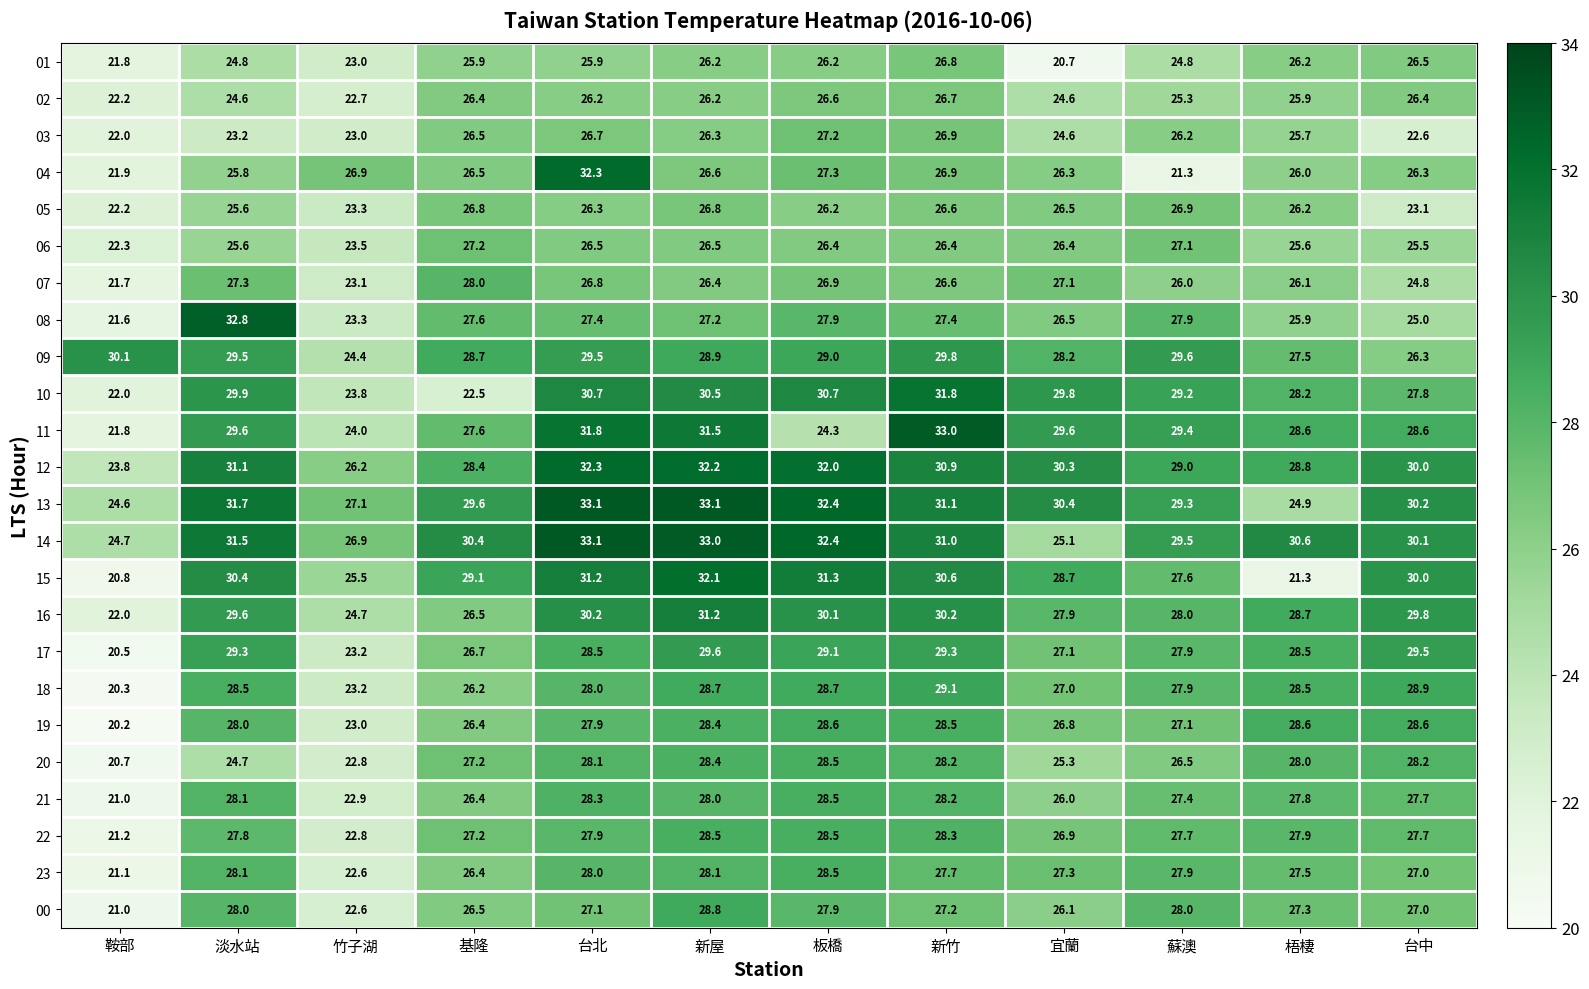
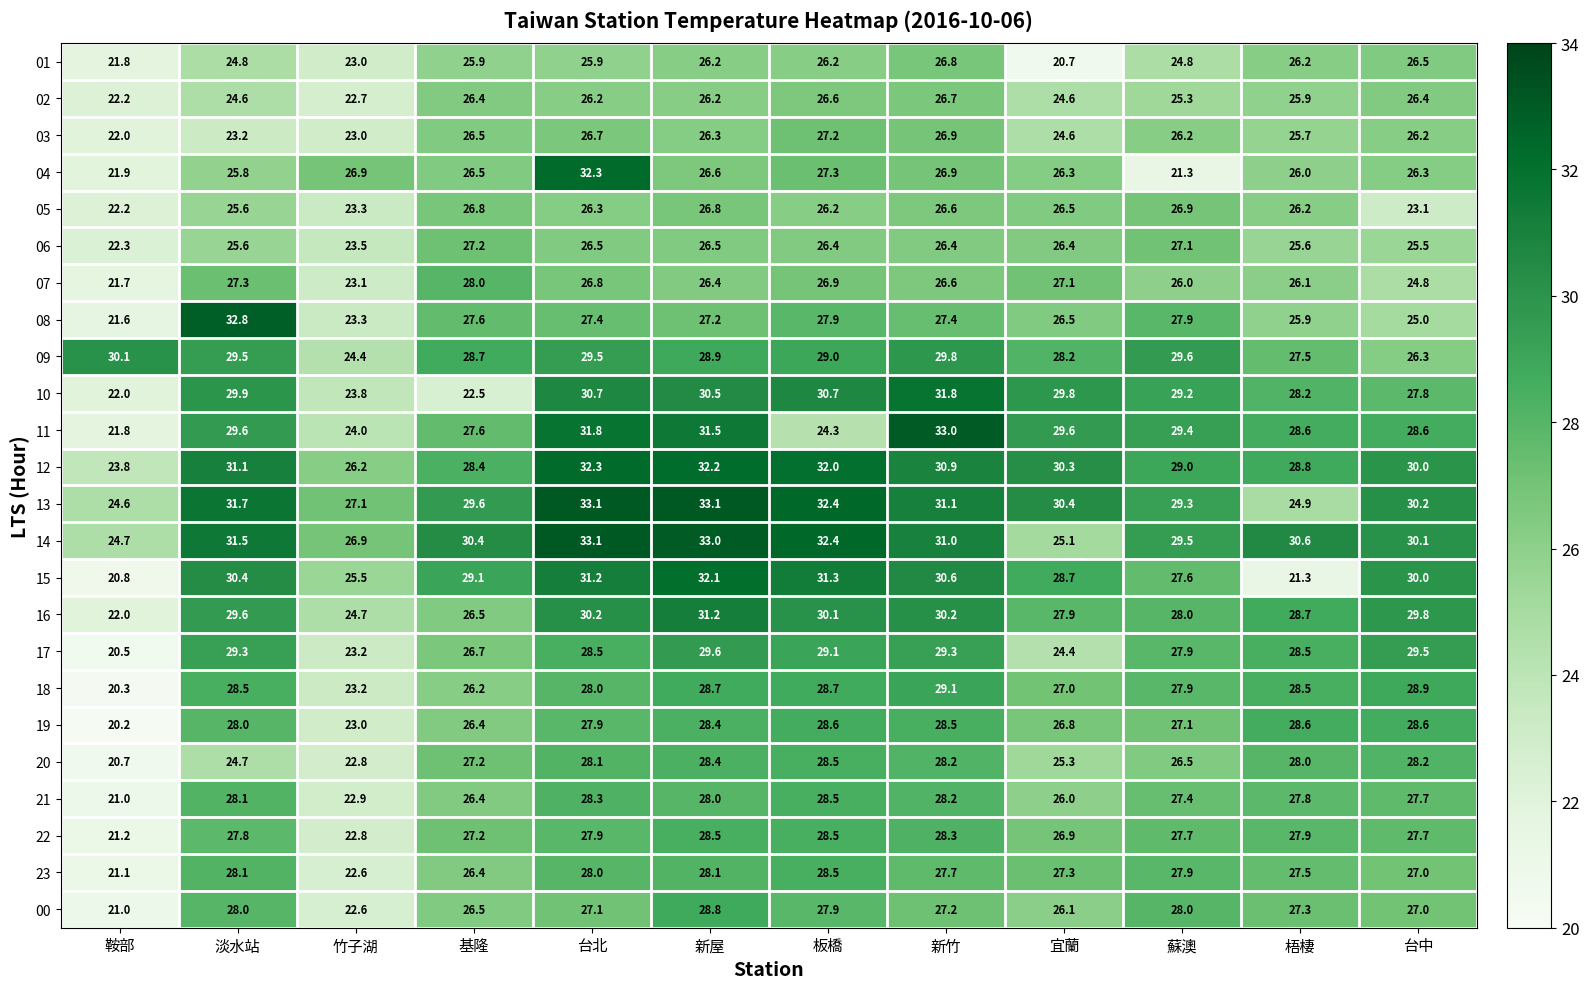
  {
    "03": {
      "鞍部": 22.0,
      "淡水站": 23.2,
      "竹子湖": 23.0,
      "基隆": 26.5,
      "台北": 26.7,
      "新屋": 26.3,
      "板橋": 27.2,
      "新竹": 26.9,
      "宜蘭": 24.6,
      "蘇澳": 26.2,
      "梧棲": 25.7,
-     "台中": 22.6
+     "台中": 26.2
    },
    "17": {
      "鞍部": 20.5,
      "淡水站": 29.3,
      "竹子湖": 23.2,
      "基隆": 26.7,
      "台北": 28.5,
      "新屋": 29.6,
      "板橋": 29.1,
      "新竹": 29.3,
-     "宜蘭": 27.1,
+     "宜蘭": 24.4,
      "蘇澳": 27.9,
      "梧棲": 28.5,
      "台中": 29.5
    }
  }
